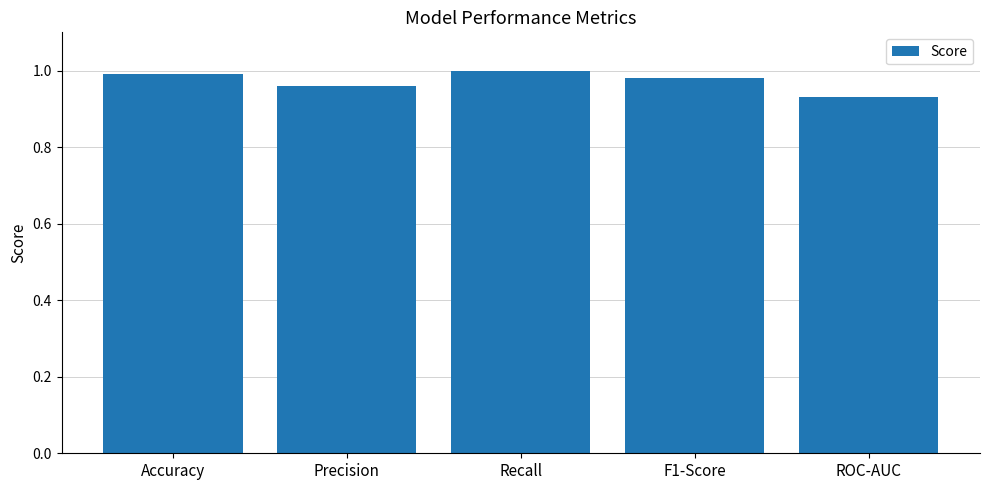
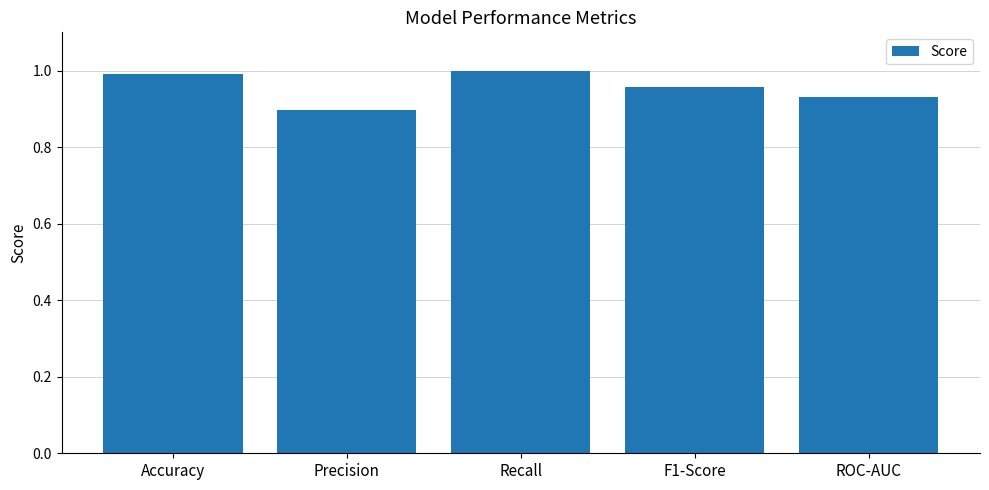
  {
    "Accuracy": 0.99,
-   "Precision": 0.96,
+   "Precision": 0.90,
    "Recall": 1.00,
-   "F1-Score": 0.98,
+   "F1-Score": 0.96,
    "ROC-AUC": 0.93
  }
